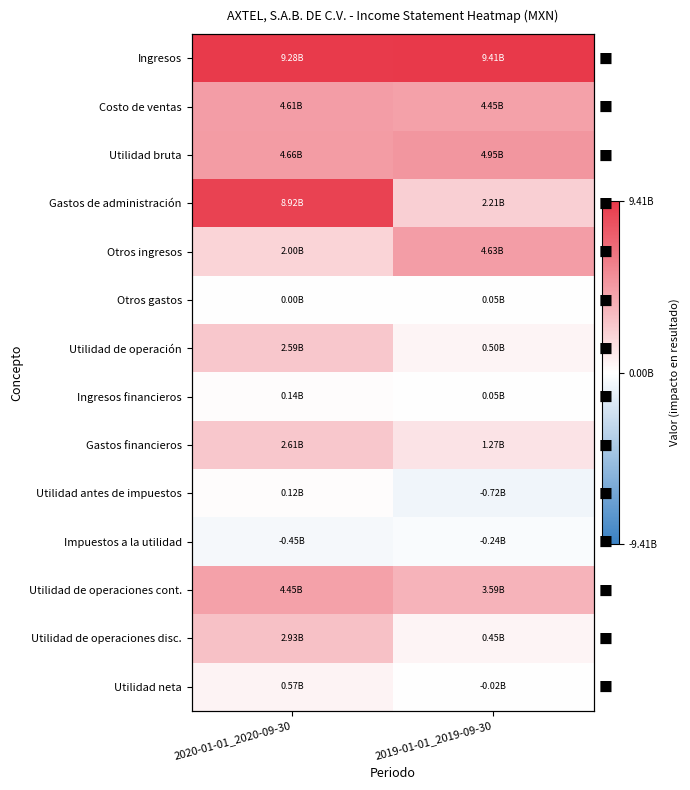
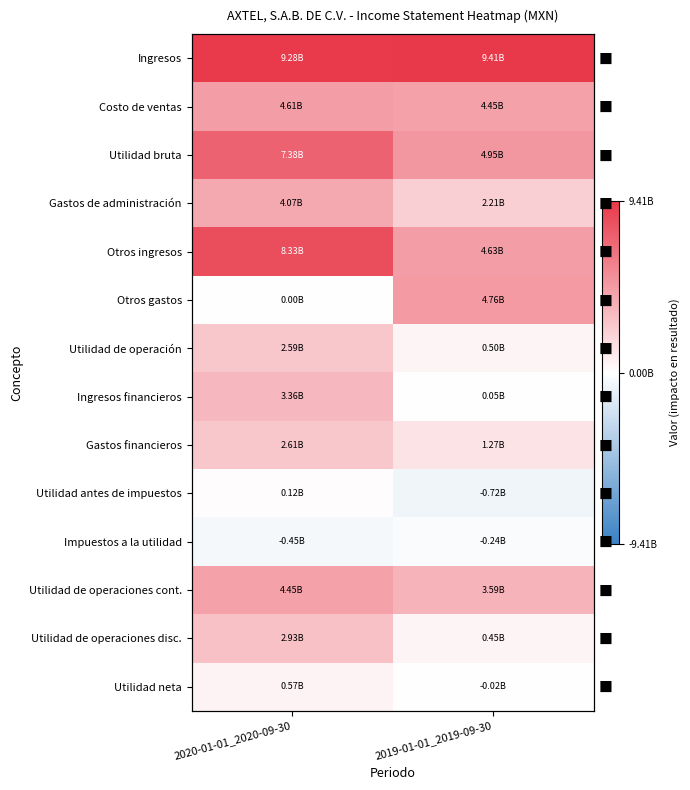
  {
    "Ingresos": {
      "2020-01-01_2020-09-30": "9.28B",
      "2019-01-01_2019-09-30": "9.41B"
    },
    "Costo de ventas": {
      "2020-01-01_2020-09-30": "4.61B",
      "2019-01-01_2019-09-30": "4.45B"
    },
    "Utilidad bruta": {
-     "2020-01-01_2020-09-30": "4.66B",
+     "2020-01-01_2020-09-30": "7.38B",
      "2019-01-01_2019-09-30": "4.95B"
    },
    "Gastos de administración": {
-     "2020-01-01_2020-09-30": "8.92B",
+     "2020-01-01_2020-09-30": "4.07B",
      "2019-01-01_2019-09-30": "2.21B"
    },
    "Otros ingresos": {
-     "2020-01-01_2020-09-30": "2.00B",
+     "2020-01-01_2020-09-30": "8.33B",
      "2019-01-01_2019-09-30": "4.63B"
    },
    "Otros gastos": {
      "2020-01-01_2020-09-30": "0.00B",
-     "2019-01-01_2019-09-30": "0.05B"
+     "2019-01-01_2019-09-30": "4.76B"
    },
    "Utilidad de operación": {
      "2020-01-01_2020-09-30": "2.59B",
      "2019-01-01_2019-09-30": "0.50B"
    },
    "Ingresos financieros": {
-     "2020-01-01_2020-09-30": "0.14B",
+     "2020-01-01_2020-09-30": "3.36B",
      "2019-01-01_2019-09-30": "0.05B"
    },
    "Gastos financieros": {
      "2020-01-01_2020-09-30": "2.61B",
      "2019-01-01_2019-09-30": "1.27B"
    },
    "Utilidad antes de impuestos": {
      "2020-01-01_2020-09-30": "0.12B",
      "2019-01-01_2019-09-30": "-0.72B"
    },
    "Impuestos a la utilidad": {
      "2020-01-01_2020-09-30": "-0.45B",
      "2019-01-01_2019-09-30": "-0.24B"
    },
    "Utilidad de operaciones cont.": {
      "2020-01-01_2020-09-30": "4.45B",
      "2019-01-01_2019-09-30": "3.59B"
    },
    "Utilidad de operaciones disc.": {
      "2020-01-01_2020-09-30": "2.93B",
      "2019-01-01_2019-09-30": "0.45B"
    },
    "Utilidad neta": {
      "2020-01-01_2020-09-30": "0.57B",
      "2019-01-01_2019-09-30": "-0.02B"
    }
  }
